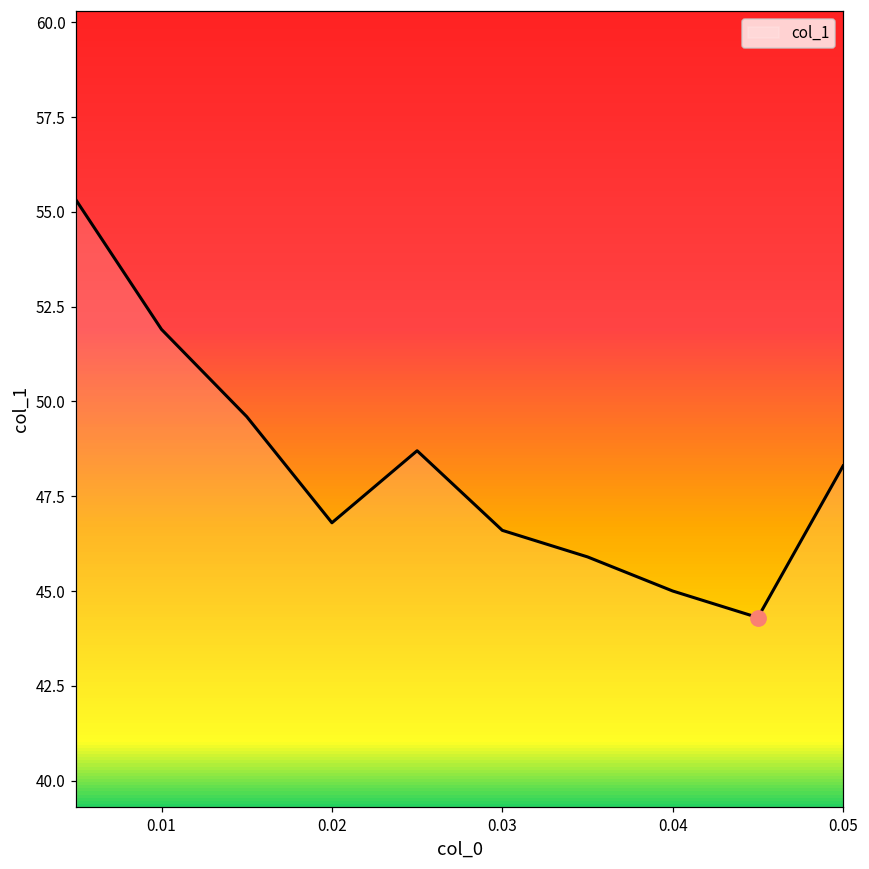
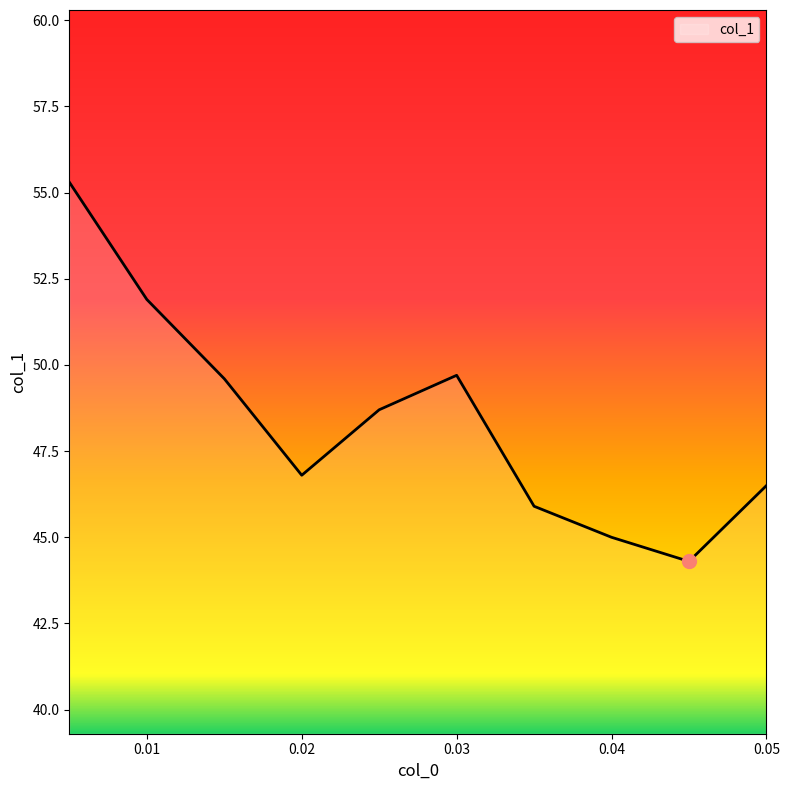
  {
    "col_1": {
      "0.01": 51.9,
      "0.02": 46.8,
-     "0.03": 46.6,
+     "0.03": 49.7,
      "0.04": 45.0,
-     "0.05": 48.3
+     "0.05": 46.5
    }
  }
